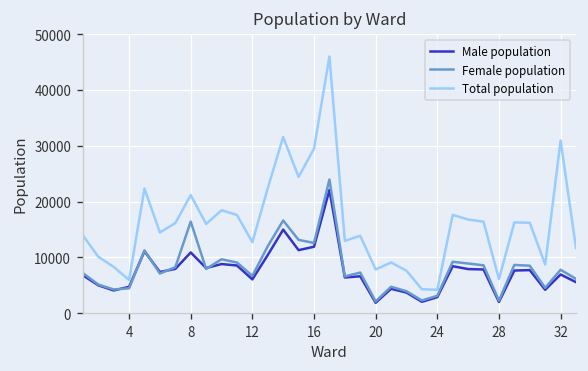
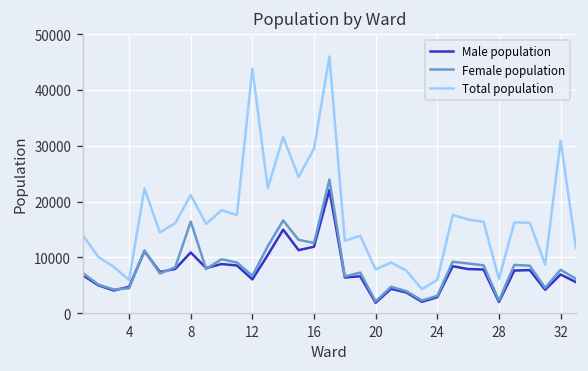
  {
    "Male population": {
      "8": 11000,
      "12": 6000,
      "16": 12000,
      "32": 7000
    },
    "Female population": {
      "8": 16000,
      "12": 7000,
      "16": 13000,
      "32": 8000
    },
    "Total population": {
      "4": 6000,
      "8": 21000,
-     "12": 13000,
+     "12": 44000,
      "16": 29000,
      "20": 8000,
-     "24": 4000,
+     "24": 6000,
      "28": 6000,
      "32": 31000
    }
  }
